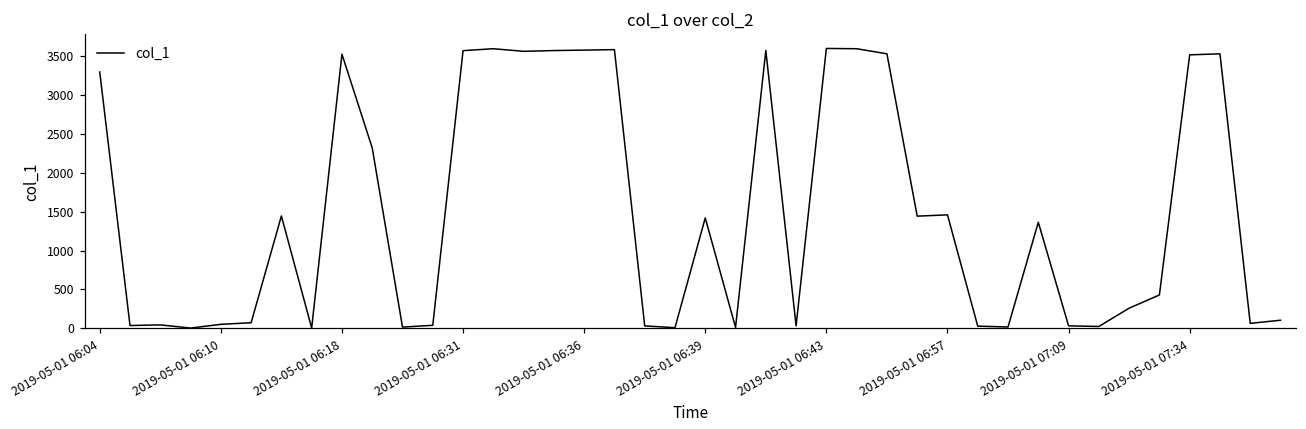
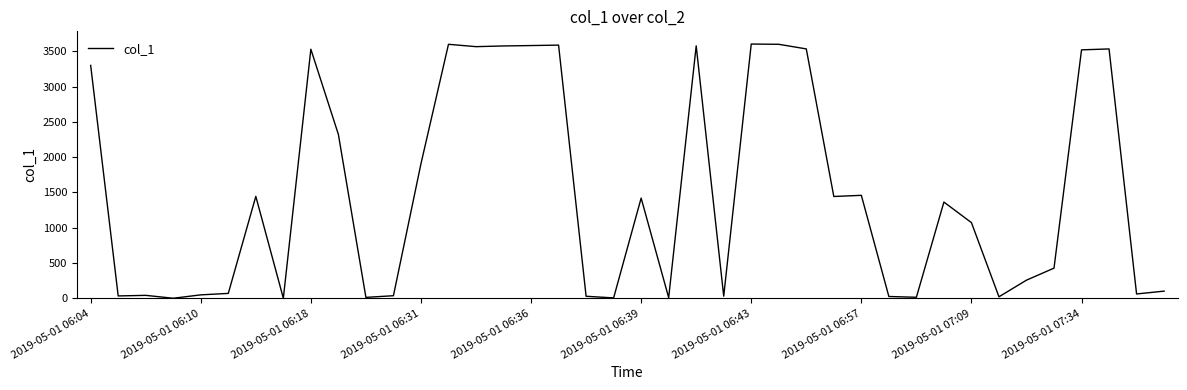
  {
    "2019-05-01 06:18": 3500,
-   "2019-05-01 06:31": 3600,
+   "2019-05-01 06:31": 1900,
    "2019-05-01 06:39": 1400,
    "2019-05-01 06:57": 1500,
-   "2019-05-01 07:09": 0
+   "2019-05-01 07:09": 1100
  }
